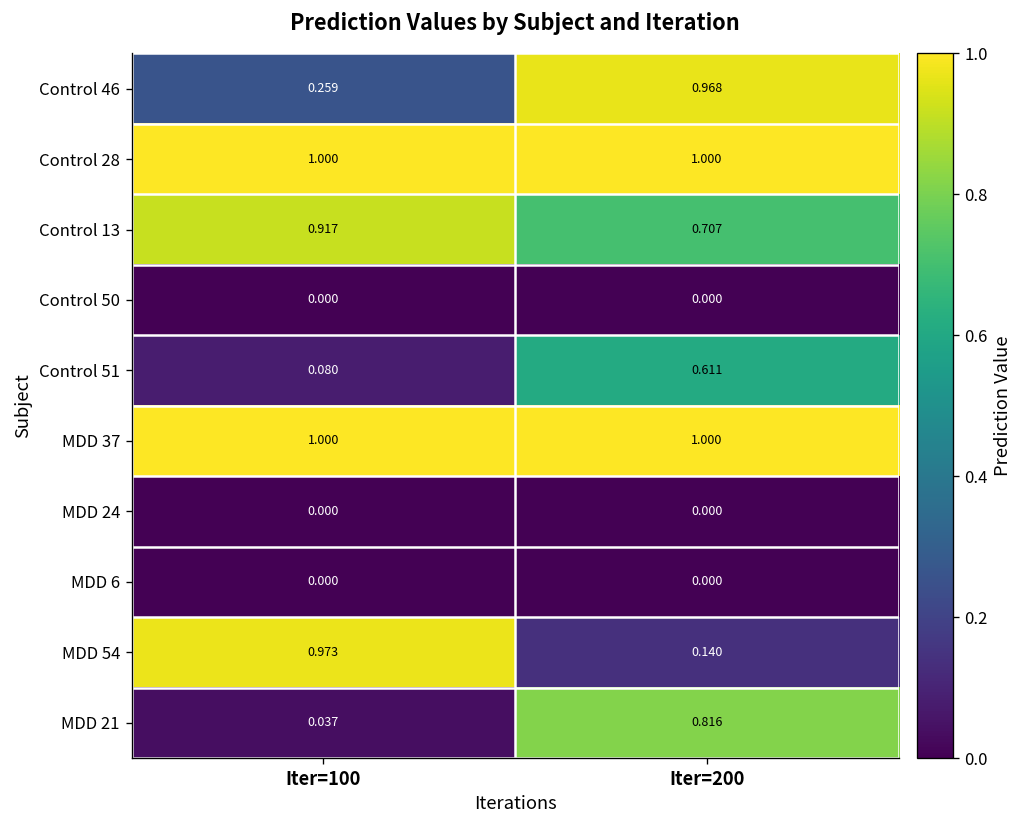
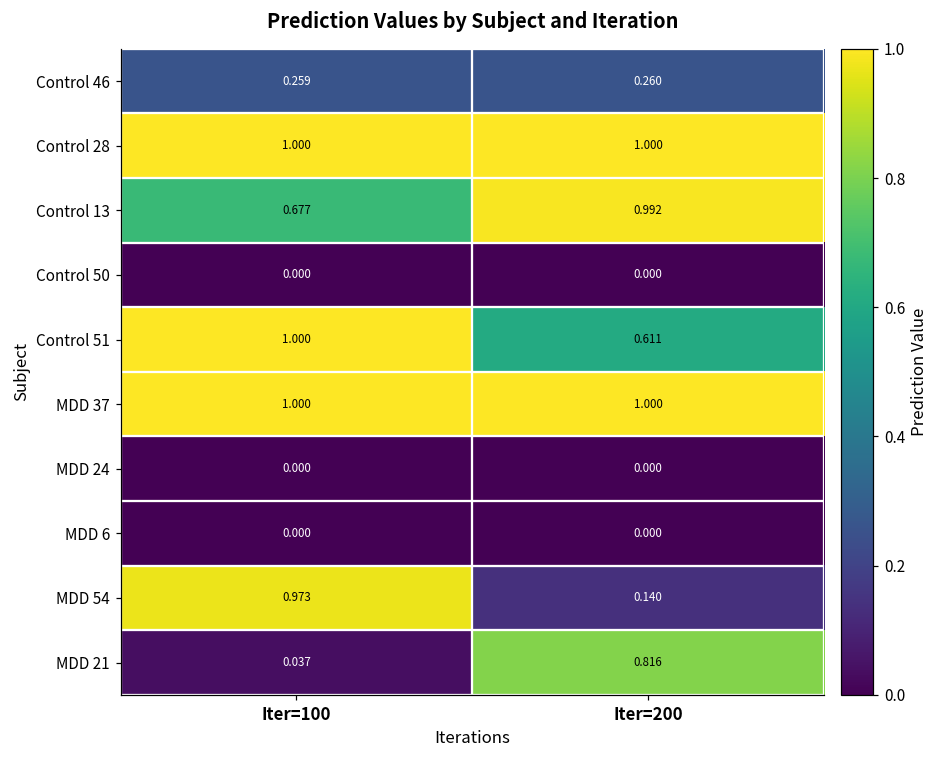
  {
    "Control 46": {
      "Iter=100": 0.259,
-     "Iter=200": 0.968
+     "Iter=200": 0.260
    },
    "Control 28": {
      "Iter=100": 1.000,
      "Iter=200": 1.000
    },
    "Control 13": {
-     "Iter=100": 0.917,
-     "Iter=200": 0.707
+     "Iter=100": 0.677,
+     "Iter=200": 0.992
    },
    "Control 50": {
      "Iter=100": 0.000,
      "Iter=200": 0.000
    },
    "Control 51": {
-     "Iter=100": 0.080,
+     "Iter=100": 1.000,
      "Iter=200": 0.611
    },
    "MDD 37": {
      "Iter=100": 1.000,
      "Iter=200": 1.000
    },
    "MDD 24": {
      "Iter=100": 0.000,
      "Iter=200": 0.000
    },
    "MDD 6": {
      "Iter=100": 0.000,
      "Iter=200": 0.000
    },
    "MDD 54": {
      "Iter=100": 0.973,
      "Iter=200": 0.140
    },
    "MDD 21": {
      "Iter=100": 0.037,
      "Iter=200": 0.816
    }
  }
